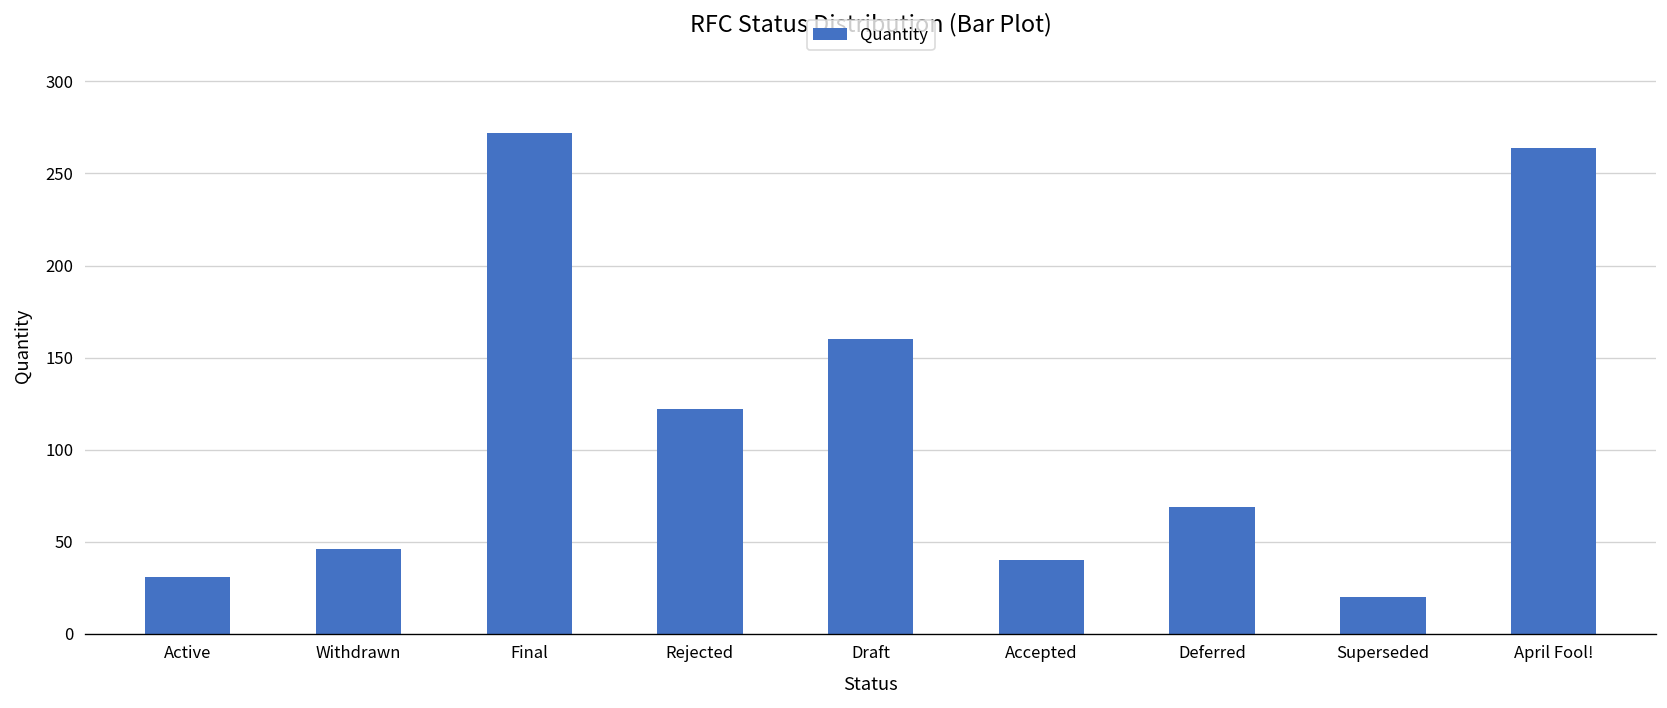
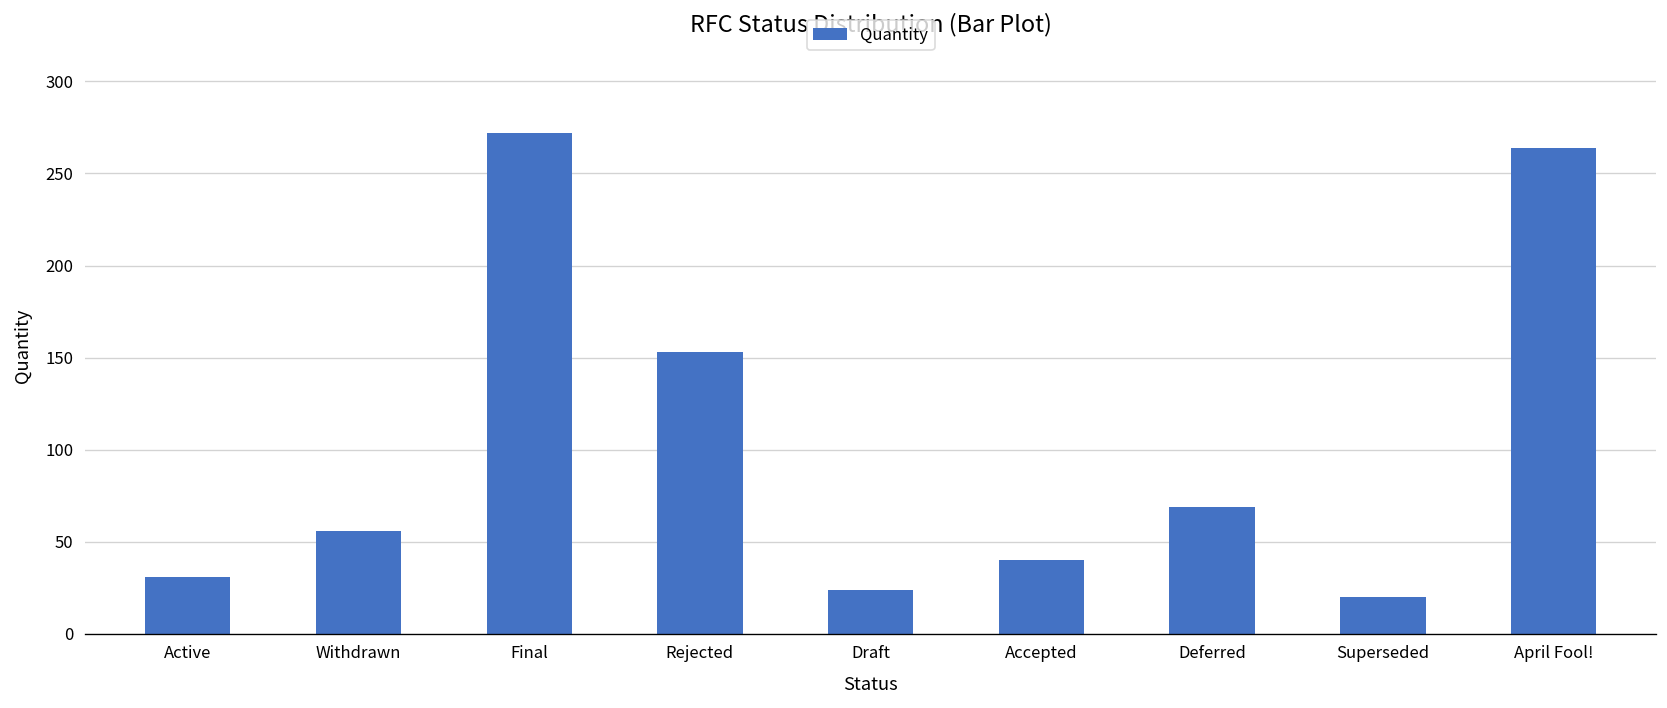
  {
    "Active": 31,
-   "Withdrawn": 46,
+   "Withdrawn": 56,
    "Final": 272,
-   "Rejected": 122,
-   "Draft": 160,
+   "Rejected": 153,
+   "Draft": 24,
    "Accepted": 40,
    "Deferred": 69,
    "Superseded": 20,
    "April Fool!": 264
  }
